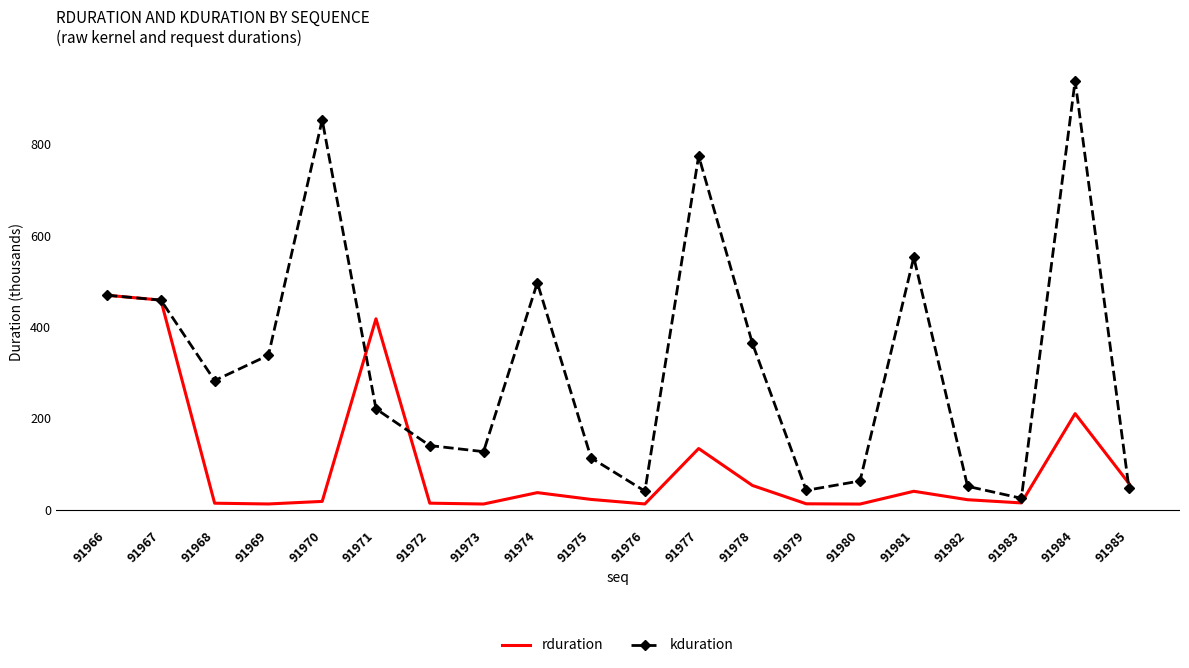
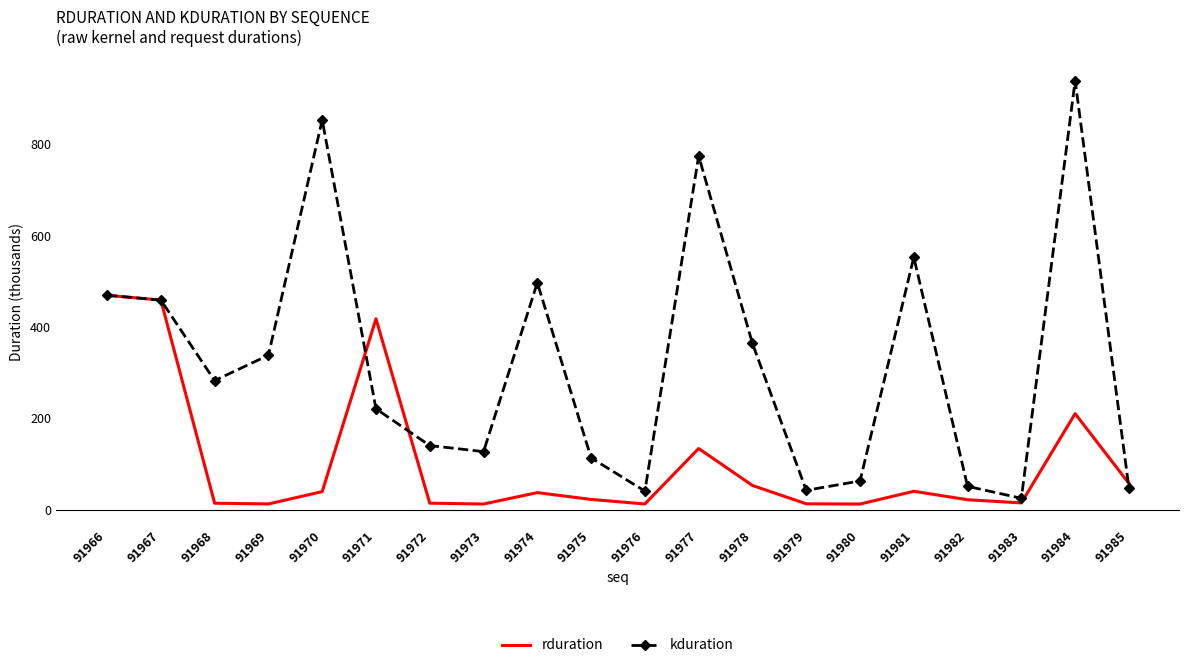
  {
    "rduration": {
      "91968": 10,
      "91969": 10,
-     "91970": 20,
+     "91970": 40,
      "91971": 420,
      "91972": 10,
      "91973": 10,
      "91974": 40,
      "91975": 20,
      "91976": 10,
      "91977": 130,
      "91978": 50,
      "91979": 10,
      "91980": 10,
      "91981": 40,
      "91982": 20,
      "91983": 10,
      "91984": 210,
      "91985": 60
    },
    "kduration": {
      "91968": 280,
      "91969": 340,
      "91970": 850,
      "91971": 220,
      "91972": 140,
      "91973": 130,
      "91974": 500,
      "91975": 110,
      "91976": 40,
      "91977": 770,
      "91978": 360,
      "91979": 40,
      "91980": 60,
      "91981": 550,
      "91982": 50,
      "91983": 20,
      "91984": 940,
      "91985": 50
    }
  }
